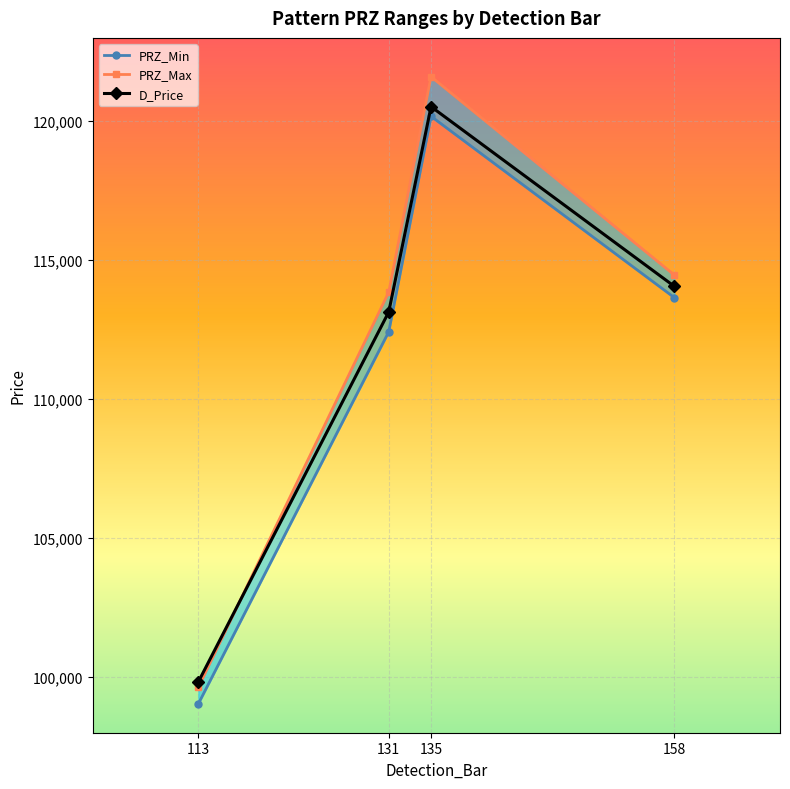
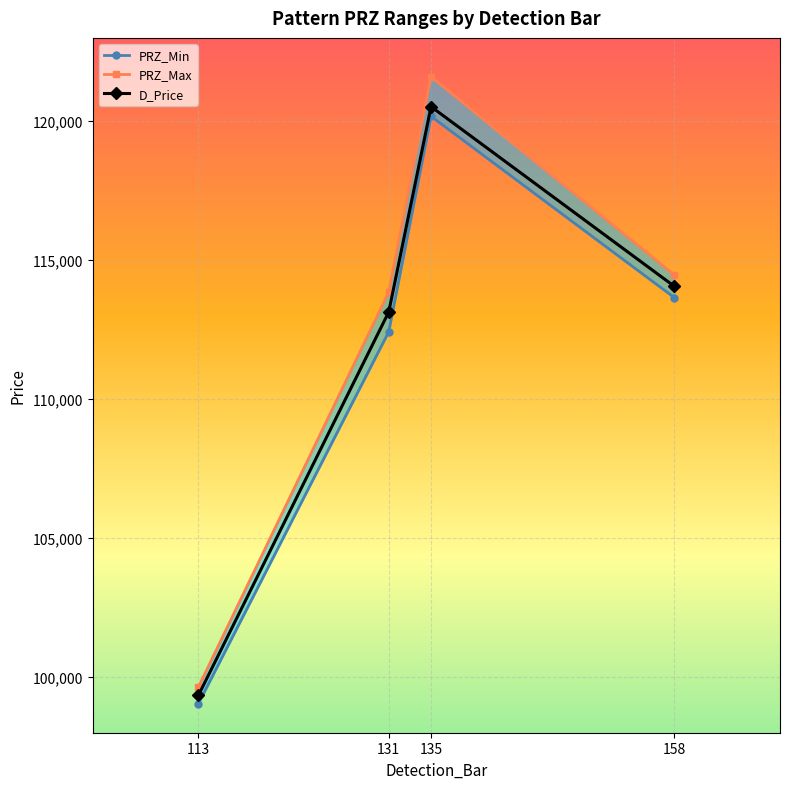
  {
    "D_Price": {
-     "113": "99,800",
+     "113": "99,300",
      "131": "113,100",
      "135": "120,500",
      "158": "114,100"
    }
  }
